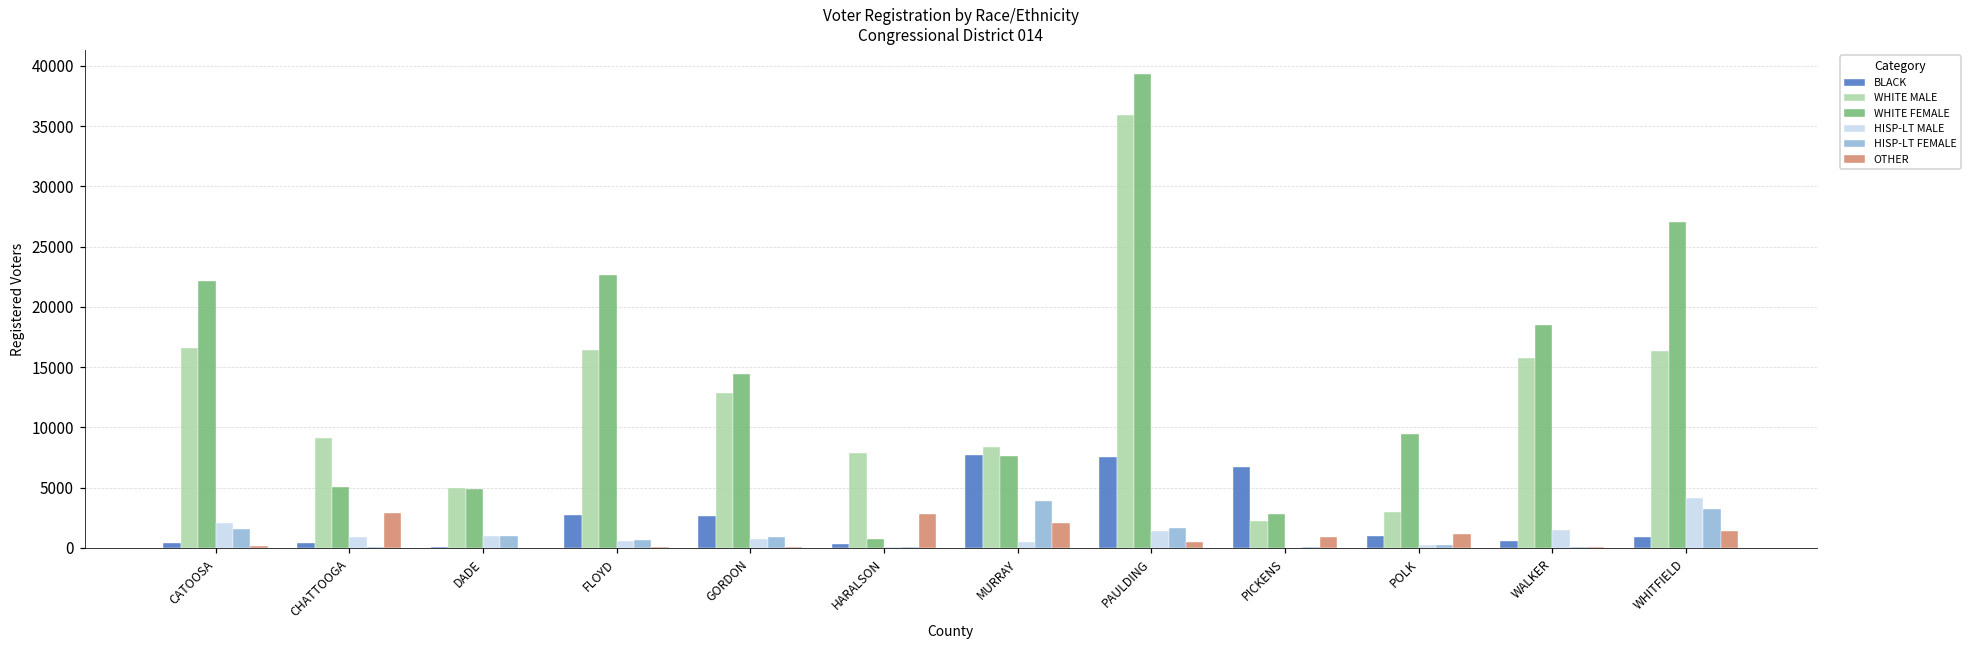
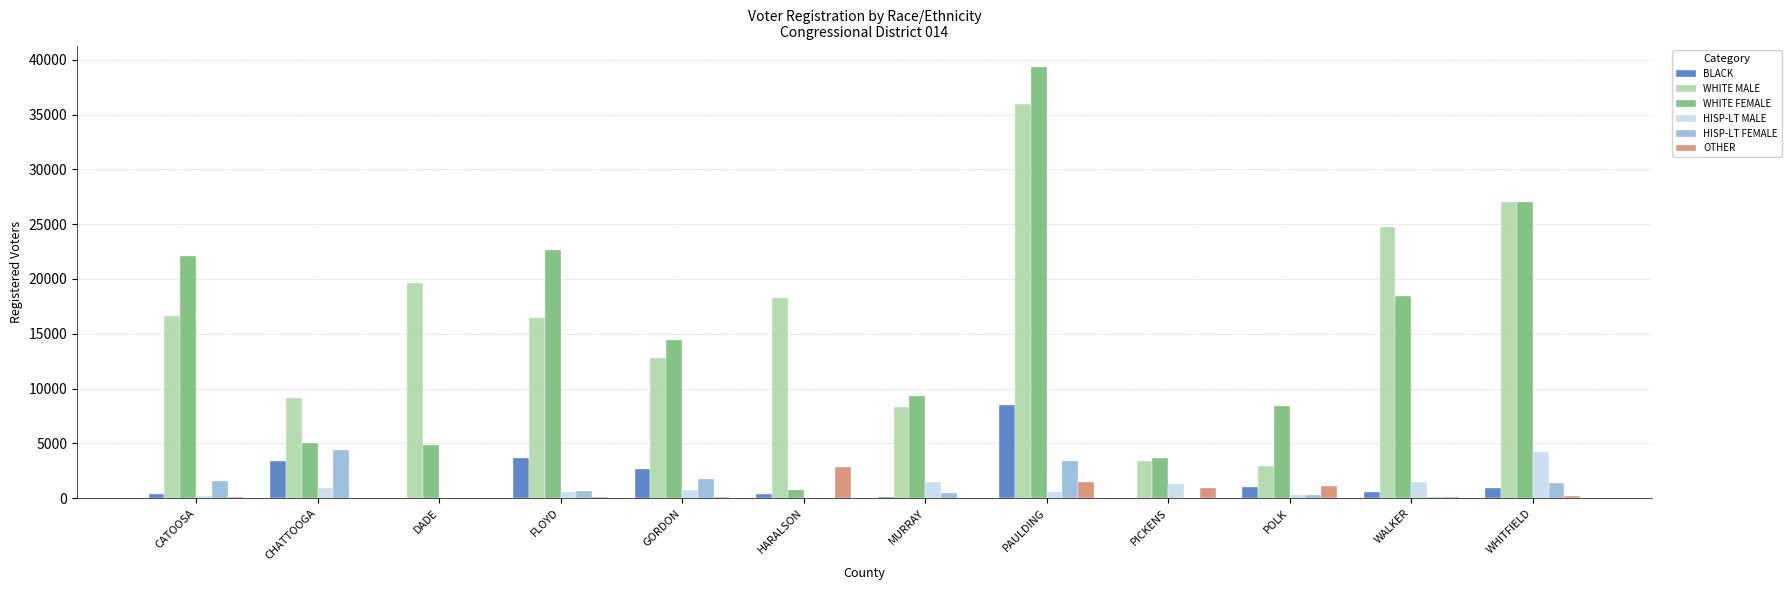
  {
    "BLACK": {
      "CATOOSA": 400,
-     "CHATTOOGA": 400,
-     "FLOYD": 2800,
+     "CHATTOOGA": 3400,
+     "FLOYD": 3600,
      "GORDON": 2600,
      "HARALSON": 300,
-     "MURRAY": 7700,
-     "PAULDING": 7600,
-     "PICKENS": 6700,
+     "MURRAY": 100,
+     "PAULDING": 8500,
+     "PICKENS": 0,
      "POLK": 1000,
      "WALKER": 600,
      "WHITFIELD": 900
    },
    "WHITE MALE": {
      "CATOOSA": 16600,
      "CHATTOOGA": 9100,
-     "DADE": 5000,
+     "DADE": 19600,
      "FLOYD": 16400,
      "GORDON": 12800,
-     "HARALSON": 7900,
+     "HARALSON": 18200,
      "MURRAY": 8400,
      "PAULDING": 35900,
-     "PICKENS": 2200,
+     "PICKENS": 3400,
      "POLK": 3000,
-     "WALKER": 15700,
-     "WHITFIELD": 16400
+     "WALKER": 24700,
+     "WHITFIELD": 27000
    },
    "WHITE FEMALE": {
      "CATOOSA": 22100,
      "CHATTOOGA": 5000,
      "DADE": 4900,
      "FLOYD": 22700,
      "GORDON": 14400,
      "HARALSON": 700,
-     "MURRAY": 7600,
+     "MURRAY": 9300,
      "PAULDING": 39300,
-     "PICKENS": 2800,
-     "POLK": 9500,
+     "PICKENS": 3600,
+     "POLK": 8400,
      "WALKER": 18500,
      "WHITFIELD": 27000
    },
    "HISP-LT MALE": {
-     "CATOOSA": 2100,
+     "CATOOSA": 200,
      "CHATTOOGA": 900,
-     "DADE": 1000,
+     "DADE": 0,
      "FLOYD": 600,
      "GORDON": 700,
-     "MURRAY": 500,
-     "PAULDING": 1400,
-     "PICKENS": 0,
+     "MURRAY": 1500,
+     "PAULDING": 600,
+     "PICKENS": 1300,
      "POLK": 200,
      "WALKER": 1500,
      "WHITFIELD": 4200
    },
    "HISP-LT FEMALE": {
      "CATOOSA": 1600,
-     "CHATTOOGA": 100,
-     "DADE": 1000,
+     "CHATTOOGA": 4400,
+     "DADE": 0,
      "FLOYD": 700,
-     "GORDON": 900,
-     "MURRAY": 3900,
-     "PAULDING": 1700,
+     "GORDON": 1800,
+     "MURRAY": 500,
+     "PAULDING": 3400,
      "POLK": 200,
-     "WHITFIELD": 3300
+     "WHITFIELD": 1400
    },
    "OTHER": {
-     "CHATTOOGA": 2900,
+     "CHATTOOGA": 0,
      "HARALSON": 2800,
-     "MURRAY": 2000,
-     "PAULDING": 500,
+     "MURRAY": 0,
+     "PAULDING": 1500,
      "PICKENS": 900,
      "POLK": 1100,
-     "WHITFIELD": 1400
+     "WHITFIELD": 200
    }
  }
